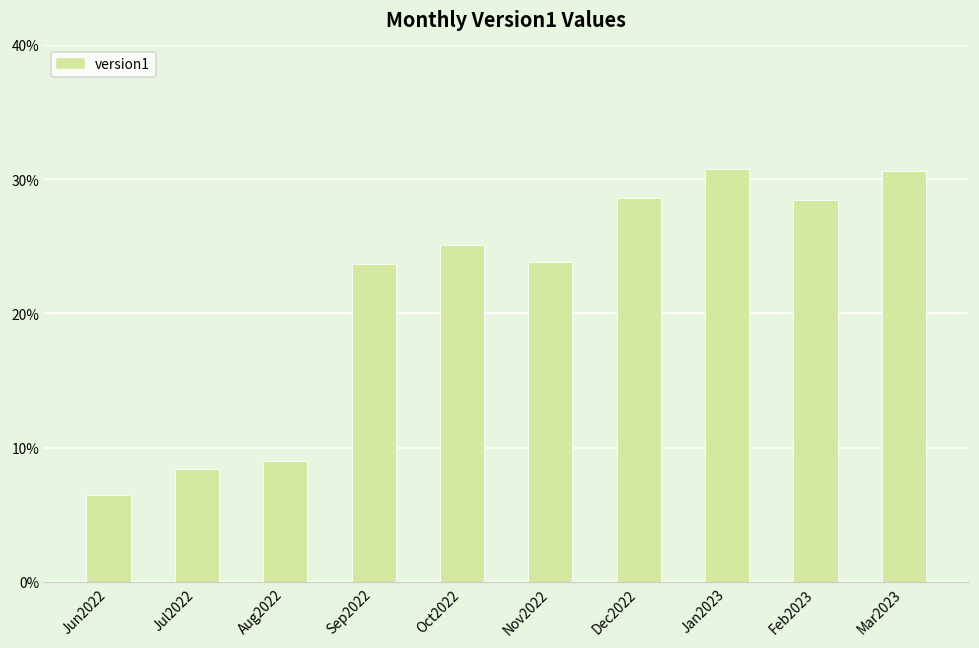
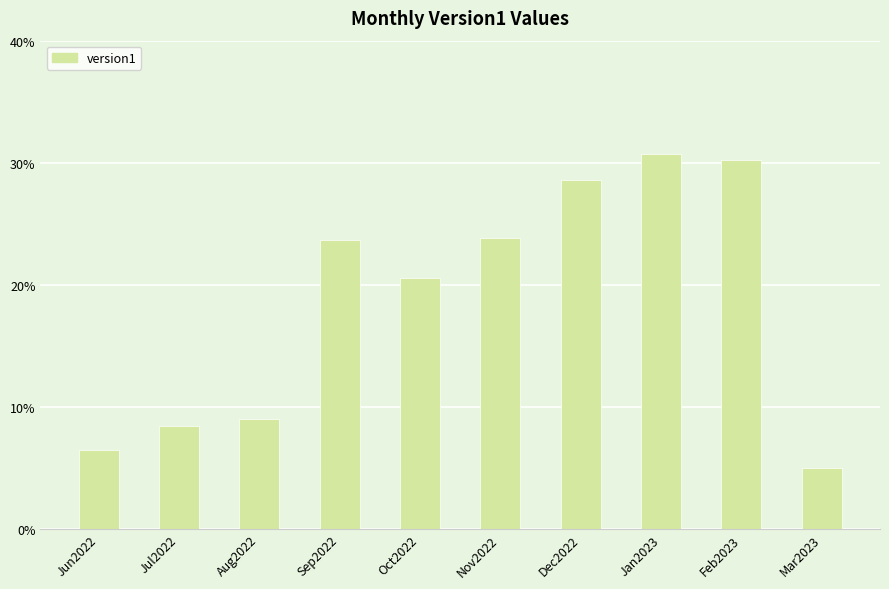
  {
    "Jun2022": "6.5%",
    "Jul2022": "8.4%",
    "Aug2022": "9.0%",
    "Sep2022": "23.7%",
-   "Oct2022": "25.1%",
+   "Oct2022": "20.5%",
    "Nov2022": "23.9%",
    "Dec2022": "28.6%",
    "Jan2023": "30.7%",
-   "Feb2023": "28.4%",
-   "Mar2023": "30.6%"
+   "Feb2023": "30.2%",
+   "Mar2023": "5.0%"
  }
